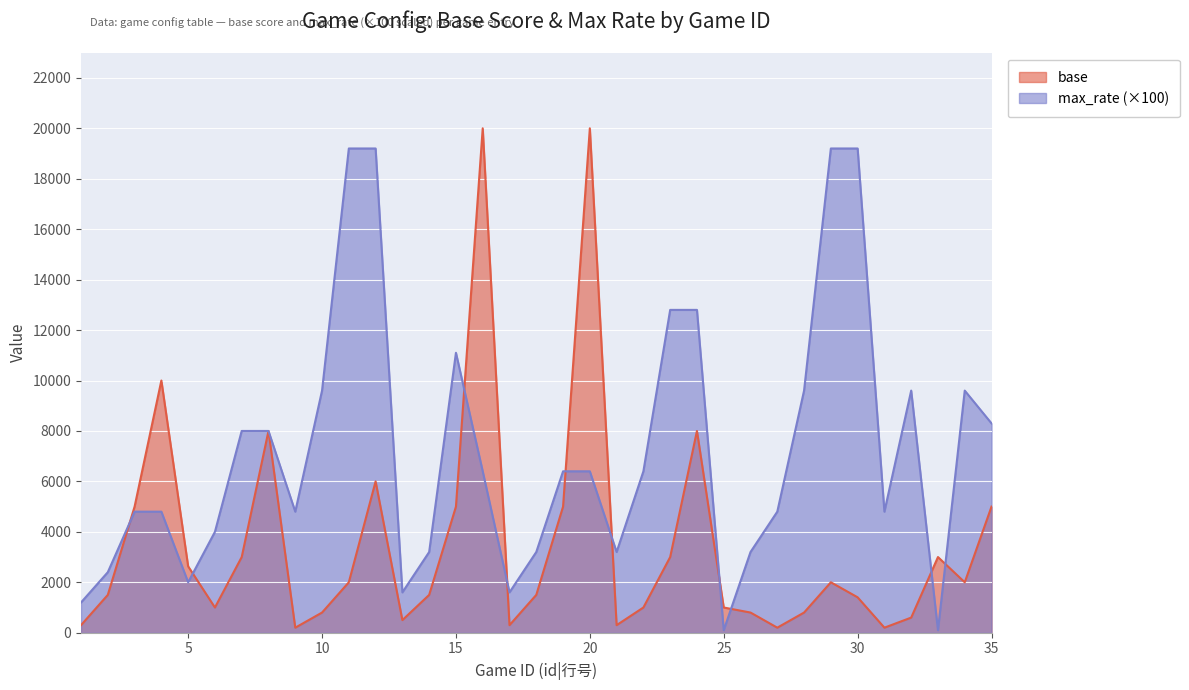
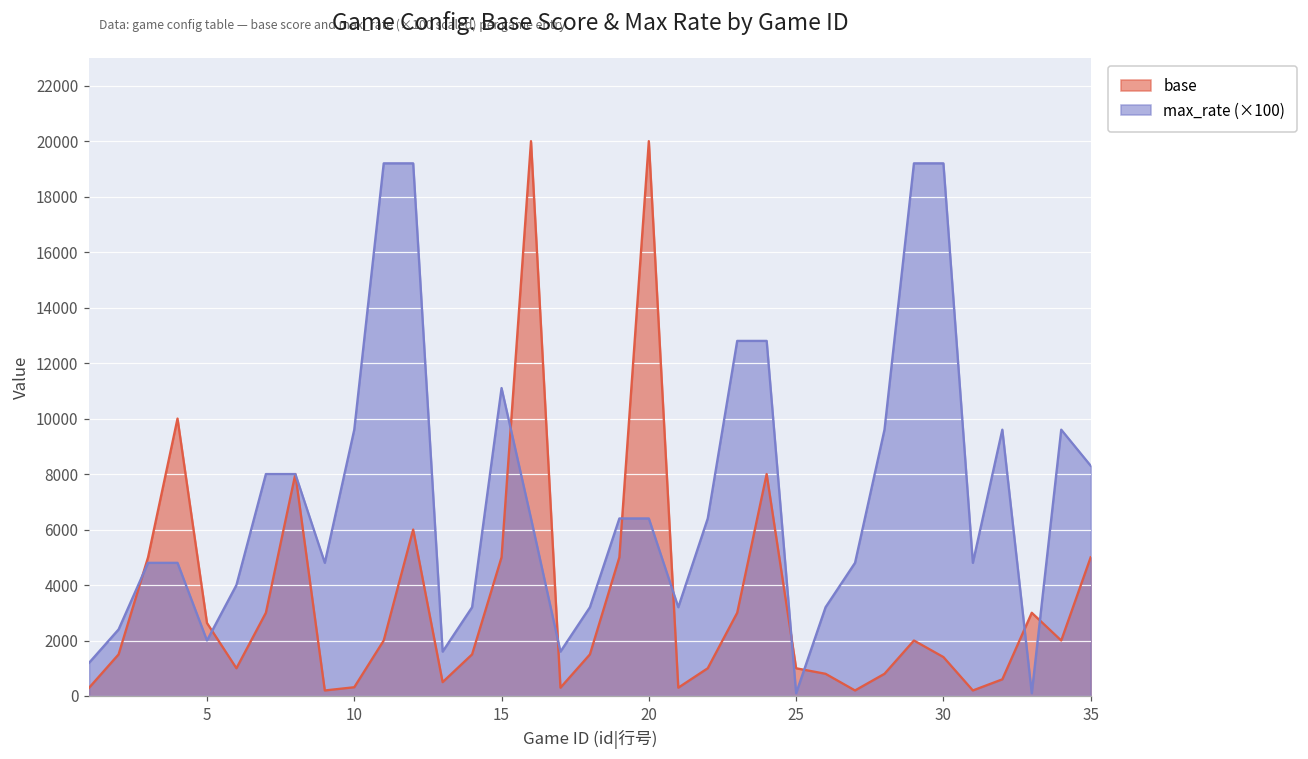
  {
    "base": {
      "5": 2600,
-     "10": 800,
+     "10": 300,
      "15": 5000,
      "20": 20000,
      "25": 1000,
      "30": 1400,
      "35": 5000
    },
    "max_rate (×100)": {
      "5": 2000,
      "10": 9600,
      "15": 11100,
      "20": 6400,
      "25": 100,
      "30": 19200,
      "35": 8300
    }
  }
